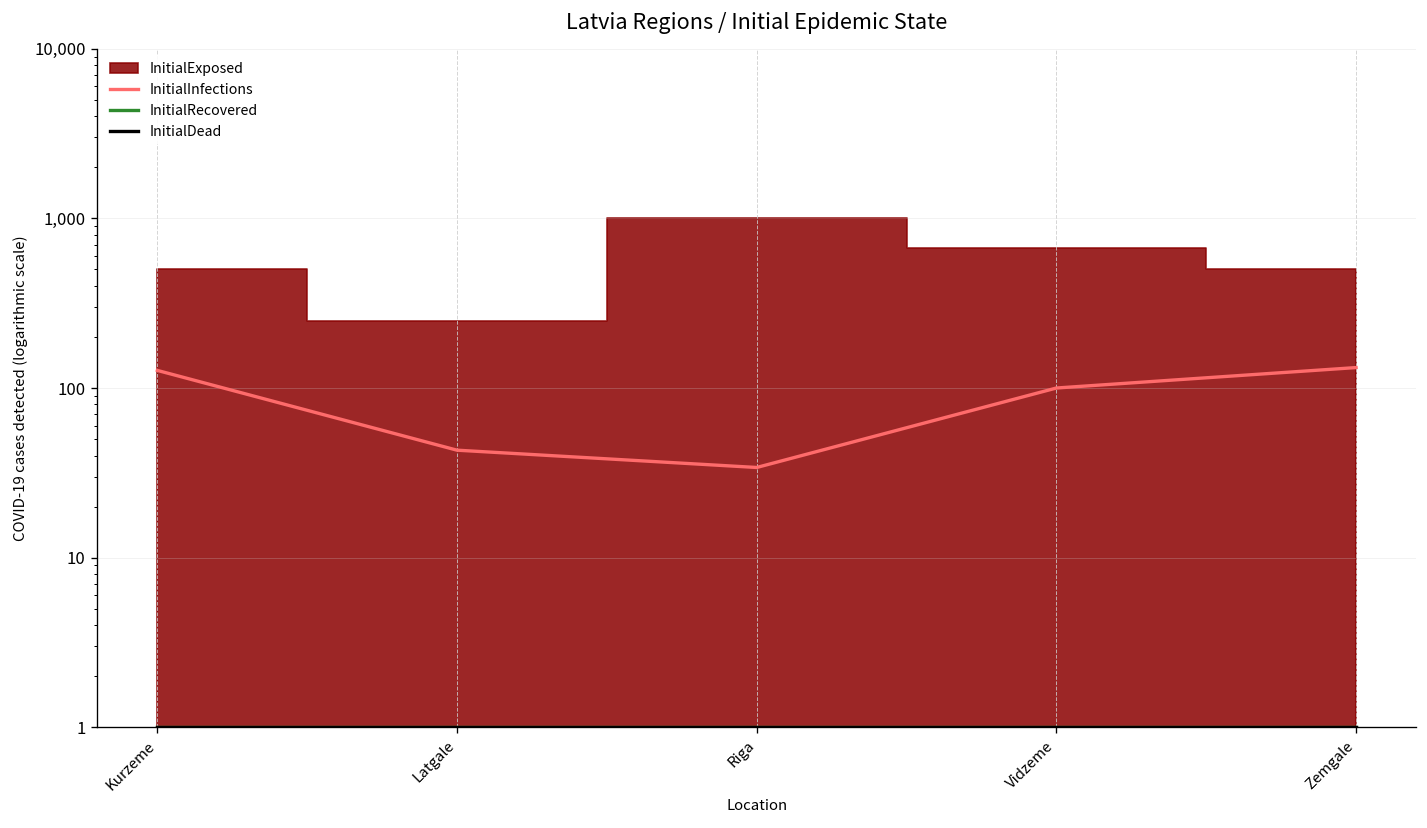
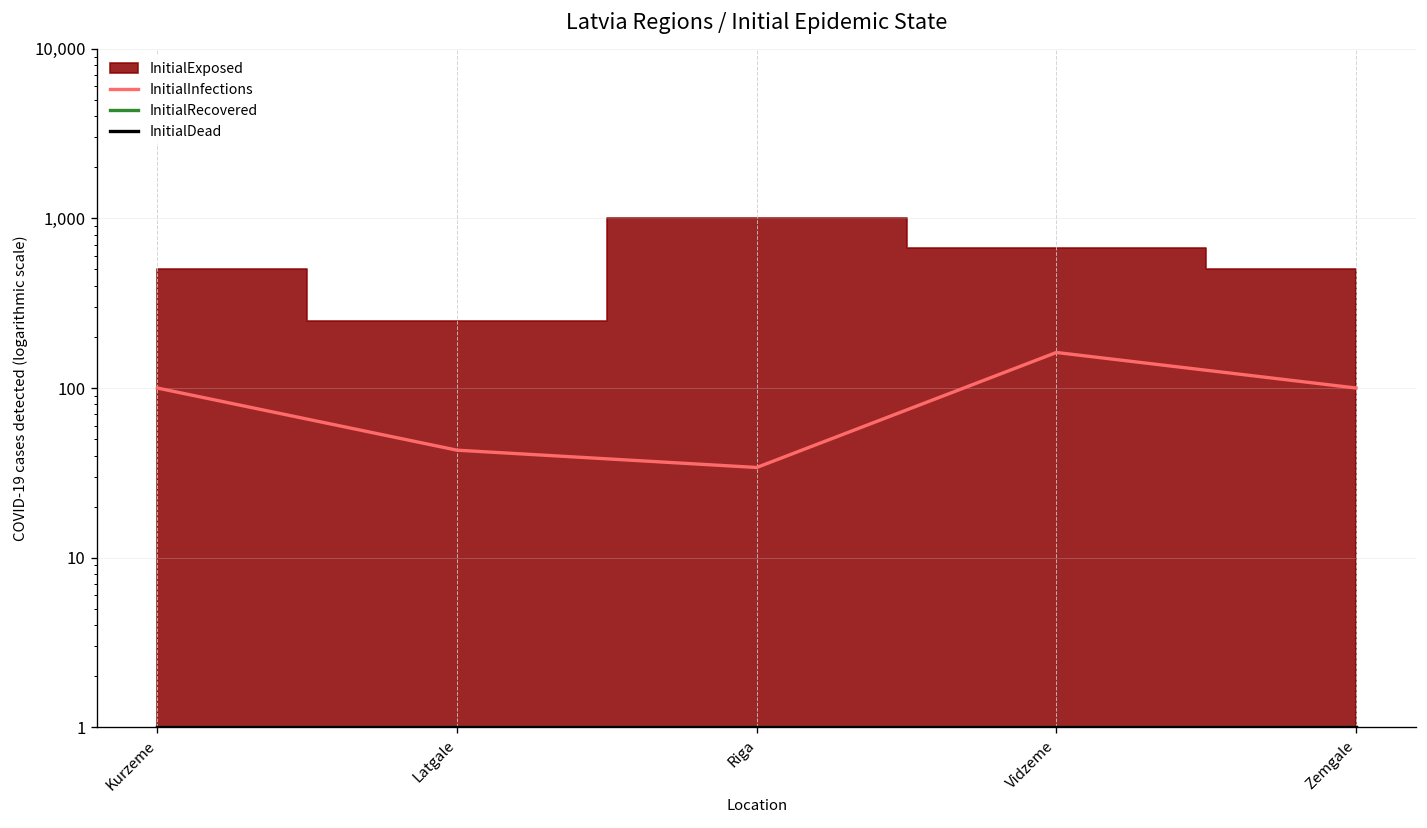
  {
    "InitialInfections": {
-     "Kurzeme": 130,
+     "Kurzeme": 100,
      "Latgale": 43,
      "Riga": 34,
-     "Vidzeme": 100,
-     "Zemgale": 130
+     "Vidzeme": 160,
+     "Zemgale": 100
    },
    "InitialDead": {
      "Kurzeme": 1,
      "Latgale": 1,
      "Riga": 1,
      "Vidzeme": 1,
      "Zemgale": 1
    }
  }
